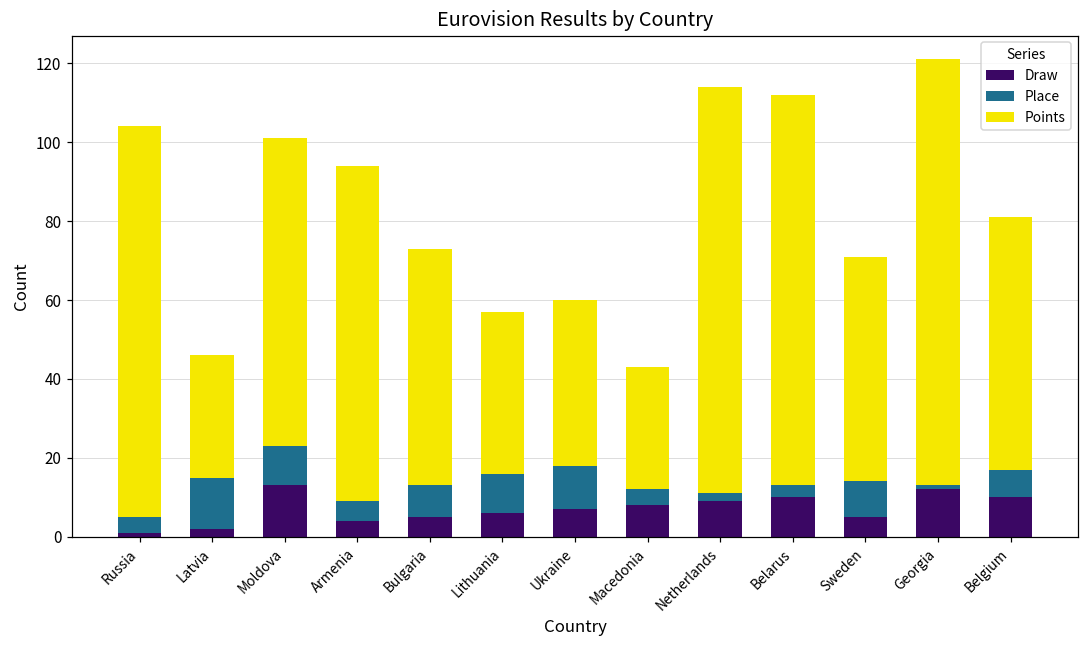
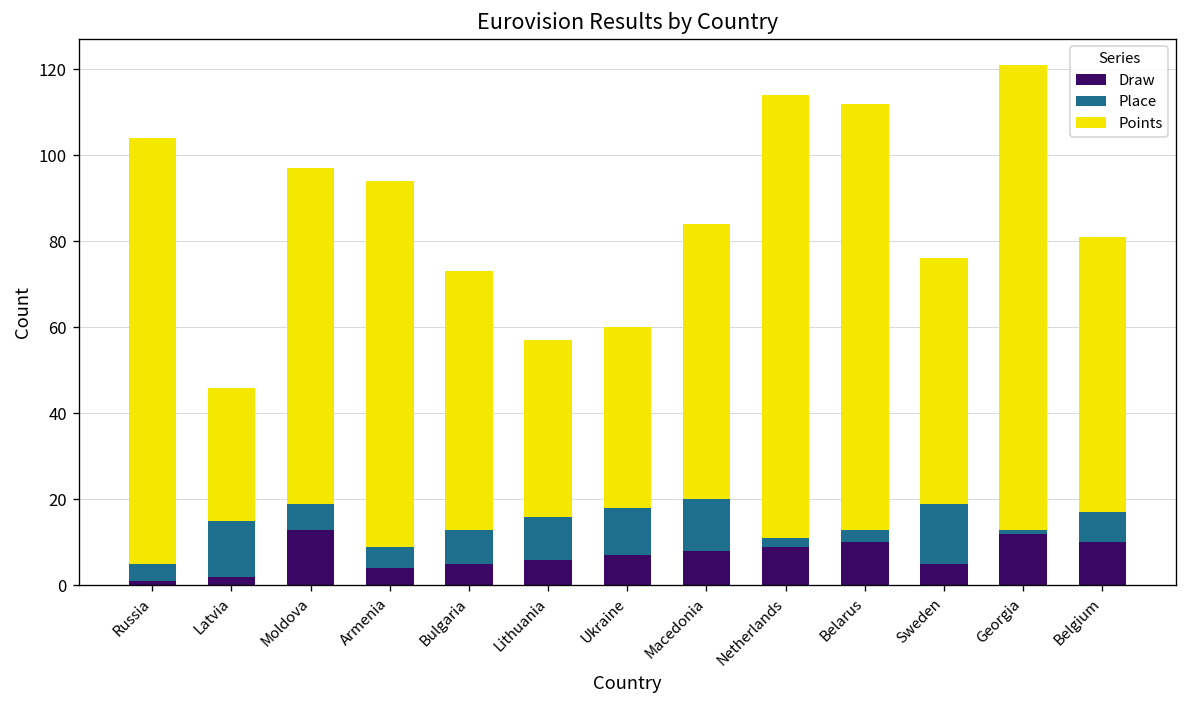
  {
    "Draw": {
      "Russia": 1,
      "Latvia": 2,
      "Moldova": 13,
      "Armenia": 4,
      "Bulgaria": 5,
      "Lithuania": 6,
      "Ukraine": 7,
      "Macedonia": 8,
      "Netherlands": 9,
      "Belarus": 10,
      "Sweden": 5,
      "Georgia": 12,
      "Belgium": 10
    },
    "Place": {
      "Russia": 4,
      "Latvia": 13,
-     "Moldova": 10,
+     "Moldova": 6,
      "Armenia": 5,
      "Bulgaria": 8,
      "Lithuania": 10,
      "Ukraine": 11,
-     "Macedonia": 4,
+     "Macedonia": 12,
      "Netherlands": 2,
      "Belarus": 3,
-     "Sweden": 9,
+     "Sweden": 14,
      "Georgia": 1,
      "Belgium": 7
    },
    "Points": {
      "Russia": 99,
      "Latvia": 31,
      "Moldova": 78,
      "Armenia": 85,
      "Bulgaria": 60,
      "Lithuania": 41,
      "Ukraine": 42,
-     "Macedonia": 31,
+     "Macedonia": 64,
      "Netherlands": 103,
      "Belarus": 99,
      "Sweden": 57,
      "Georgia": 108,
      "Belgium": 64
    }
  }
